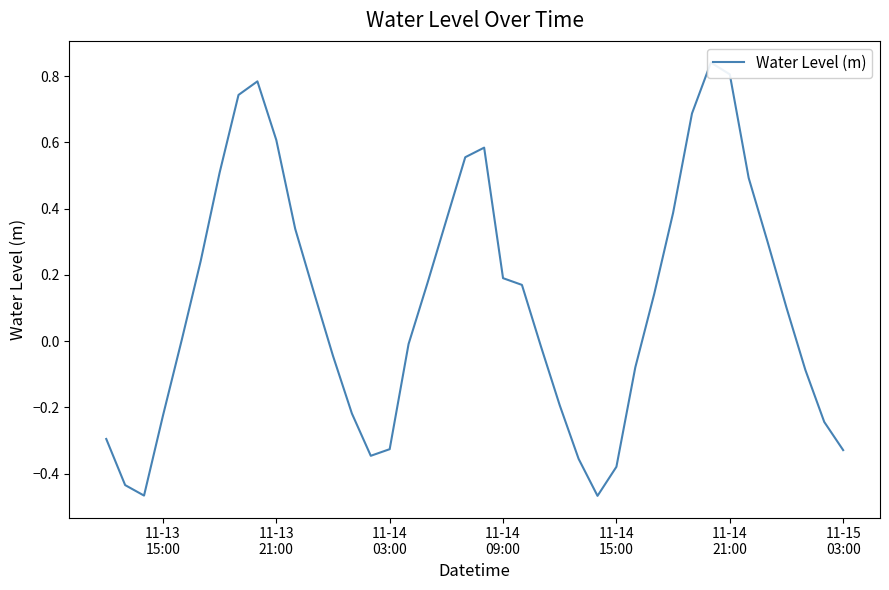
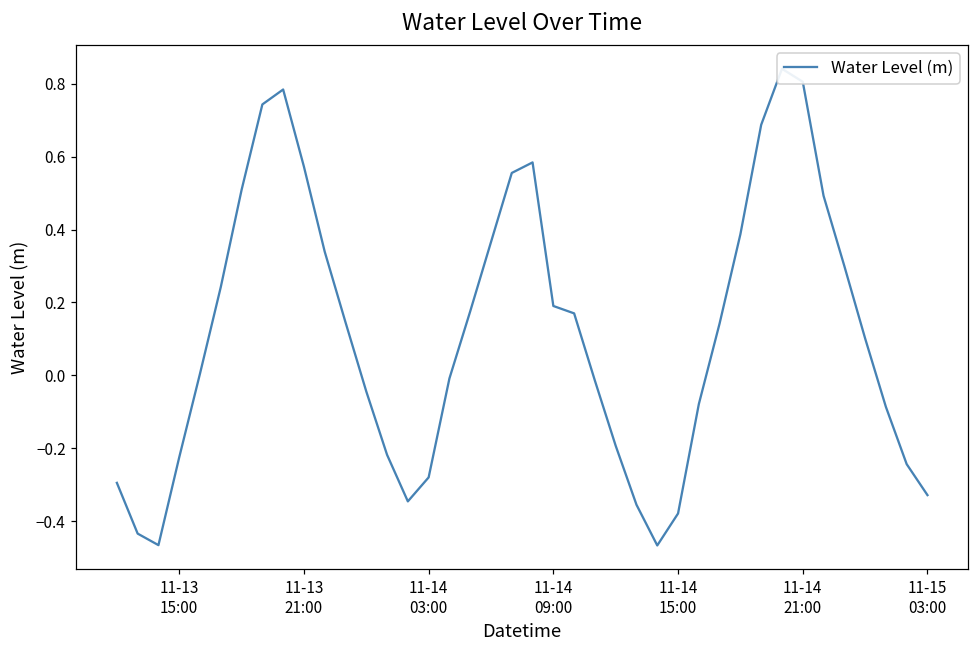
  {
    "11-13 15:00": -0.23,
-   "11-13 21:00": 0.61,
-   "11-14 03:00": -0.33,
+   "11-13 21:00": 0.57,
+   "11-14 03:00": -0.28,
    "11-14 09:00": 0.19,
    "11-14 15:00": -0.38,
    "11-15 03:00": -0.33
  }
